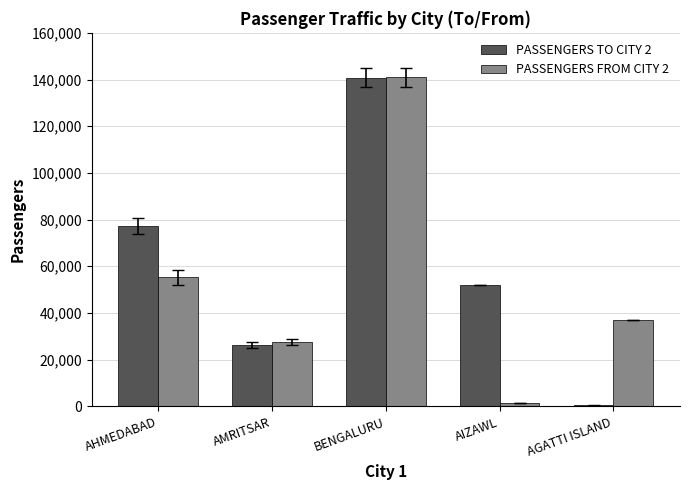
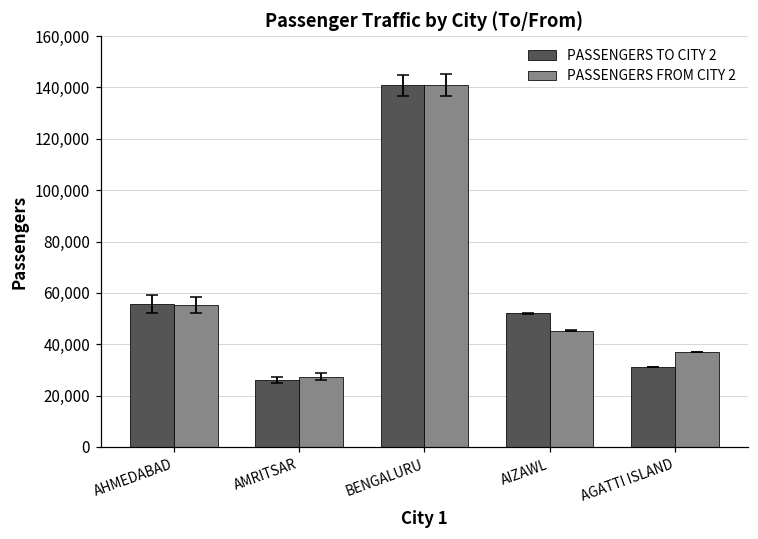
  {
    "PASSENGERS TO CITY 2": {
-     "AHMEDABAD": "77,000",
+     "AHMEDABAD": "56,000",
      "AMRITSAR": "26,000",
      "BENGALURU": "141,000",
      "AIZAWL": "52,000",
-     "AGATTI ISLAND": "0"
+     "AGATTI ISLAND": "31,000"
    },
    "PASSENGERS FROM CITY 2": {
      "AHMEDABAD": "55,000",
      "AMRITSAR": "27,000",
      "BENGALURU": "141,000",
-     "AIZAWL": "1,000",
+     "AIZAWL": "45,000",
      "AGATTI ISLAND": "37,000"
    }
  }
